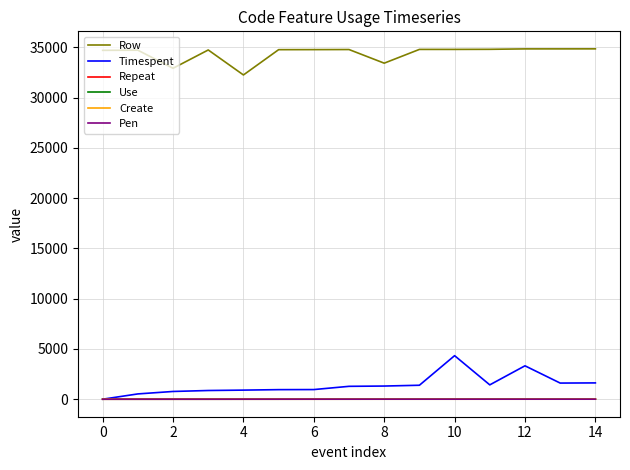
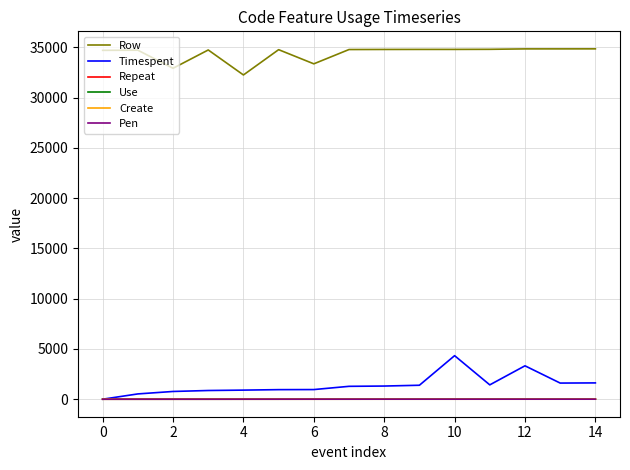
  {
    "Row": {
      "4": 32300,
-     "6": 34800,
-     "8": 33400,
+     "6": 33400,
+     "8": 34800,
      "10": 34800,
      "12": 34800,
      "14": 34800
    },
    "Timespent": {
      "2": 800,
      "4": 900,
      "6": 1000,
      "8": 1300,
      "10": 4300,
      "12": 3300,
      "14": 1600
    },
    "Pen": {
      "2": 0,
      "4": 0,
      "6": 0,
      "8": 0,
      "10": 0,
      "12": 0,
      "14": 0
    }
  }
